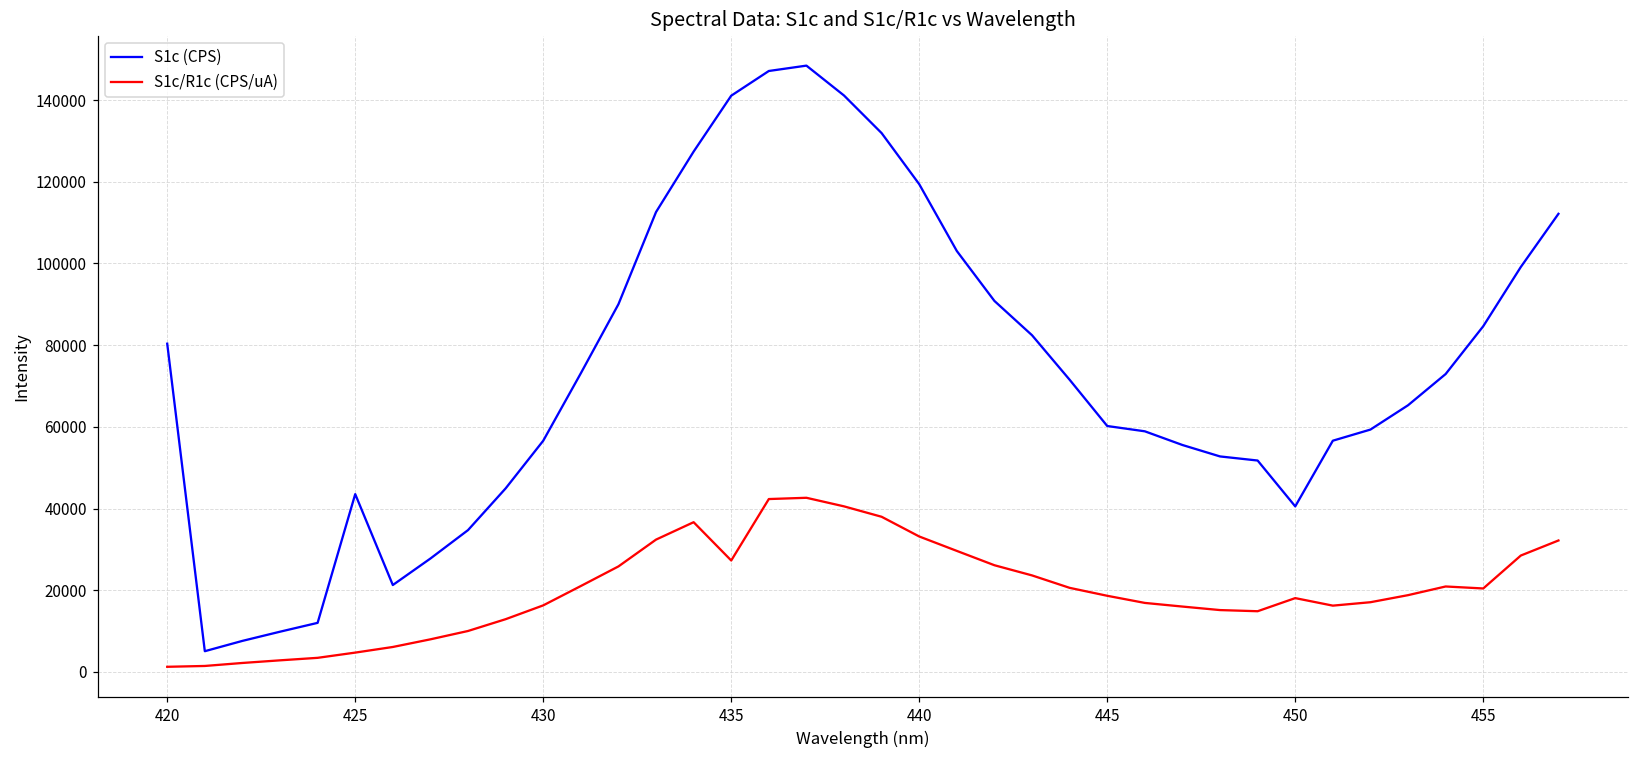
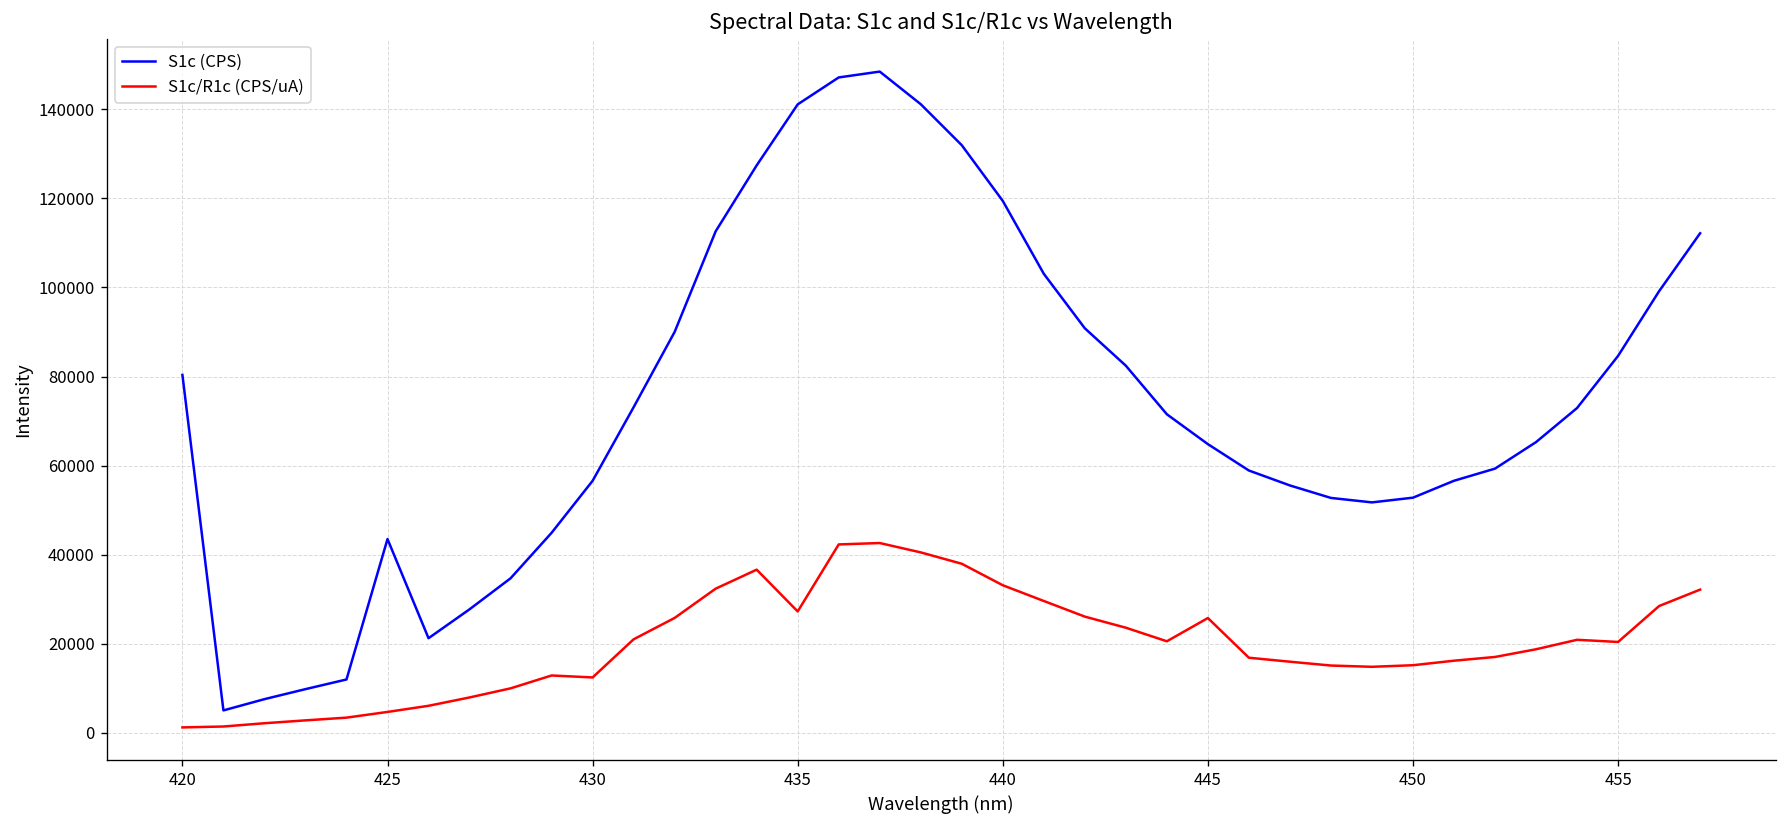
  {
    "S1c (CPS)": {
      "420": 80000,
      "425": 44000,
      "430": 57000,
      "435": 141000,
      "440": 119000,
-     "445": 60000,
-     "450": 41000,
+     "445": 65000,
+     "450": 53000,
      "455": 85000
    },
    "S1c/R1c (CPS/uA)": {
      "420": 1000,
      "425": 5000,
-     "430": 16000,
+     "430": 12000,
      "435": 27000,
      "440": 33000,
-     "445": 19000,
-     "450": 18000,
+     "445": 26000,
+     "450": 15000,
      "455": 20000
    }
  }
